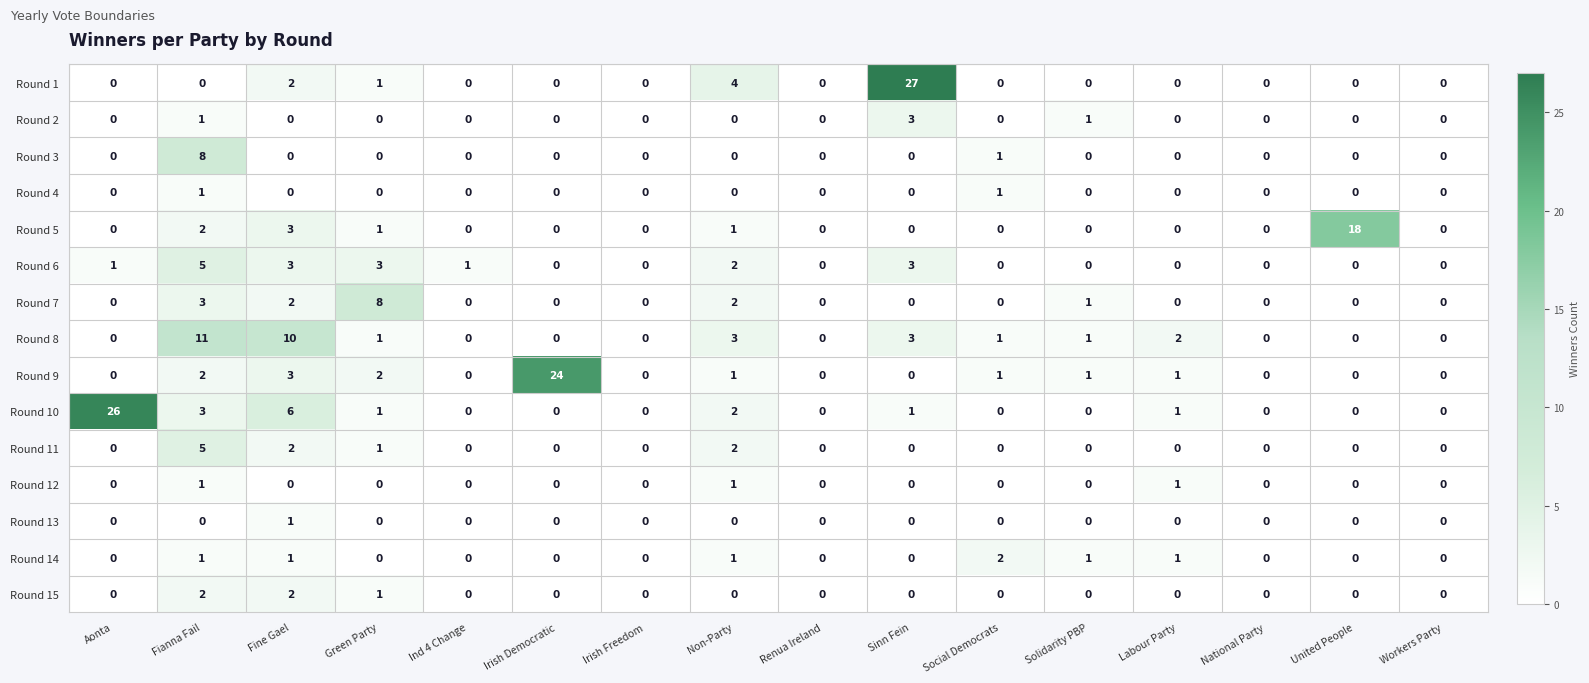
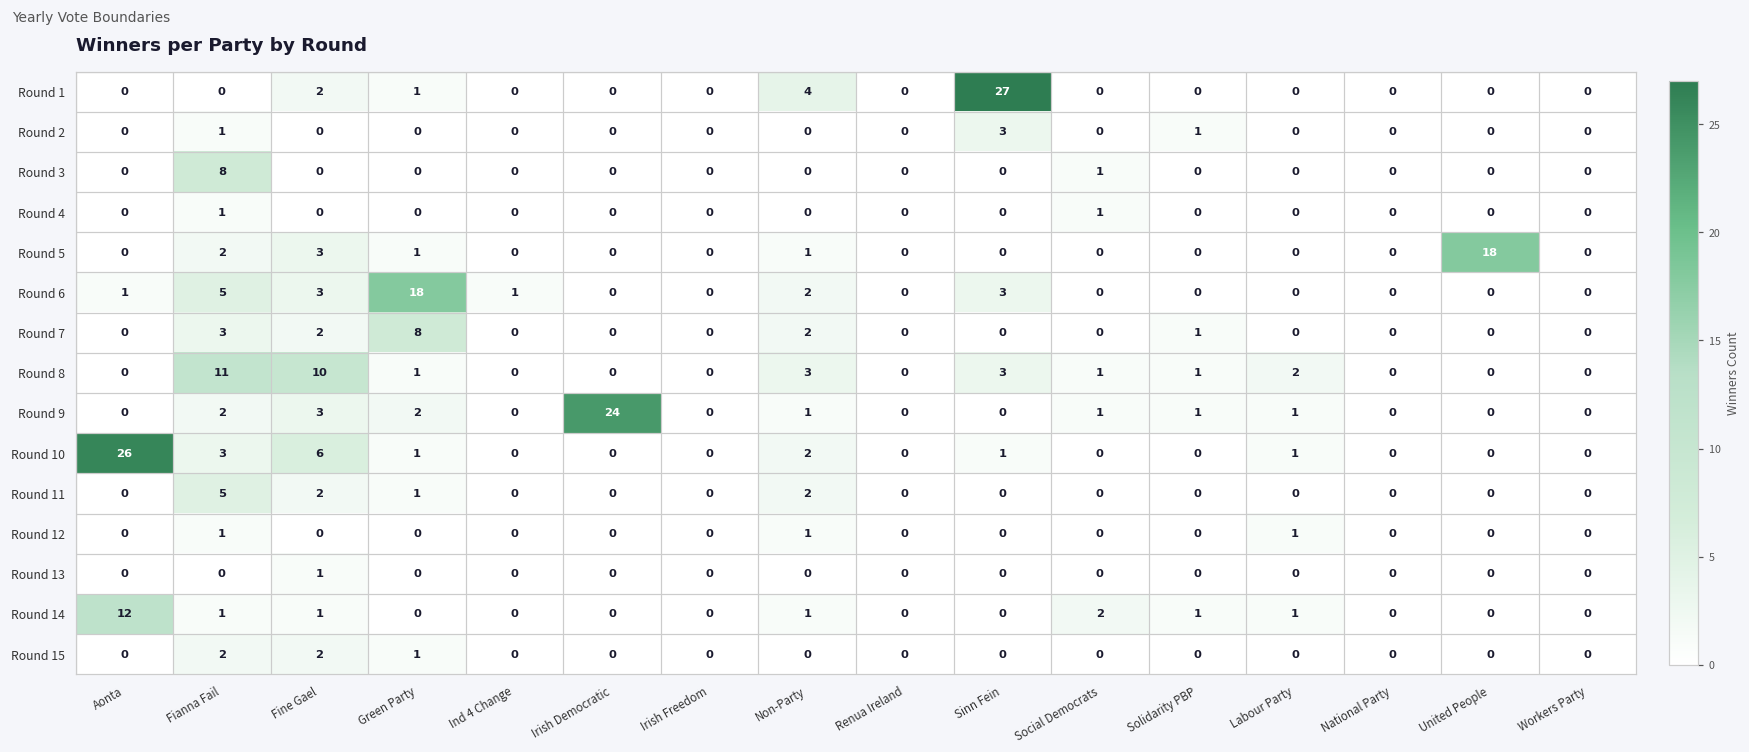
  {
    "Round 6": {
      "Aonta": 1,
      "Fianna Fail": 5,
      "Fine Gael": 3,
-     "Green Party": 3,
+     "Green Party": 18,
      "Ind 4 Change": 1,
      "Irish Democratic": 0,
      "Irish Freedom": 0,
      "Non-Party": 2,
      "Renua Ireland": 0,
      "Sinn Fein": 3,
      "Social Democrats": 0,
      "Solidarity PBP": 0,
      "Labour Party": 0,
      "National Party": 0,
      "United People": 0,
      "Workers Party": 0
    },
    "Round 14": {
-     "Aonta": 0,
+     "Aonta": 12,
      "Fianna Fail": 1,
      "Fine Gael": 1,
      "Green Party": 0,
      "Ind 4 Change": 0,
      "Irish Democratic": 0,
      "Irish Freedom": 0,
      "Non-Party": 1,
      "Renua Ireland": 0,
      "Sinn Fein": 0,
      "Social Democrats": 2,
      "Solidarity PBP": 1,
      "Labour Party": 1,
      "National Party": 0,
      "United People": 0,
      "Workers Party": 0
    }
  }
